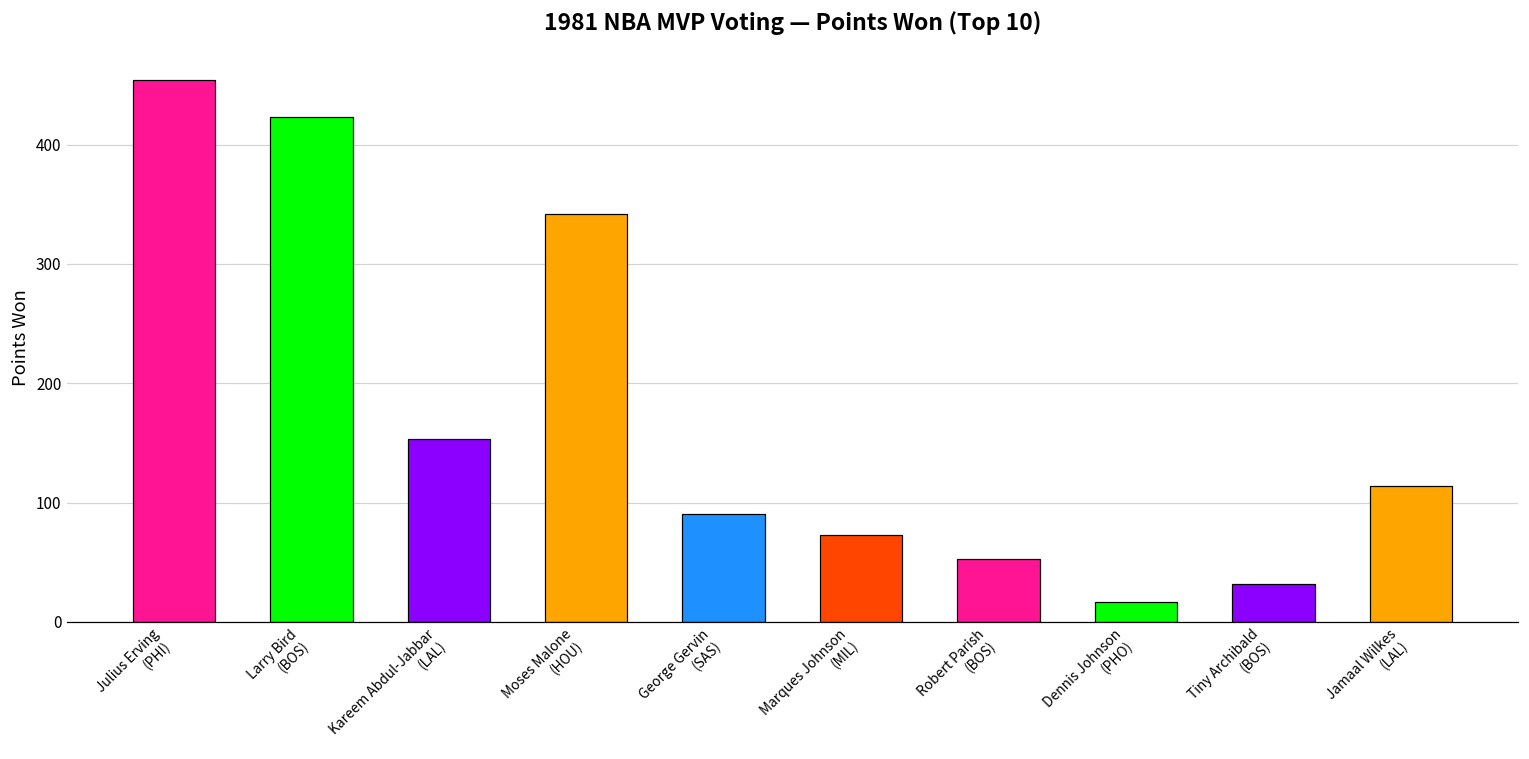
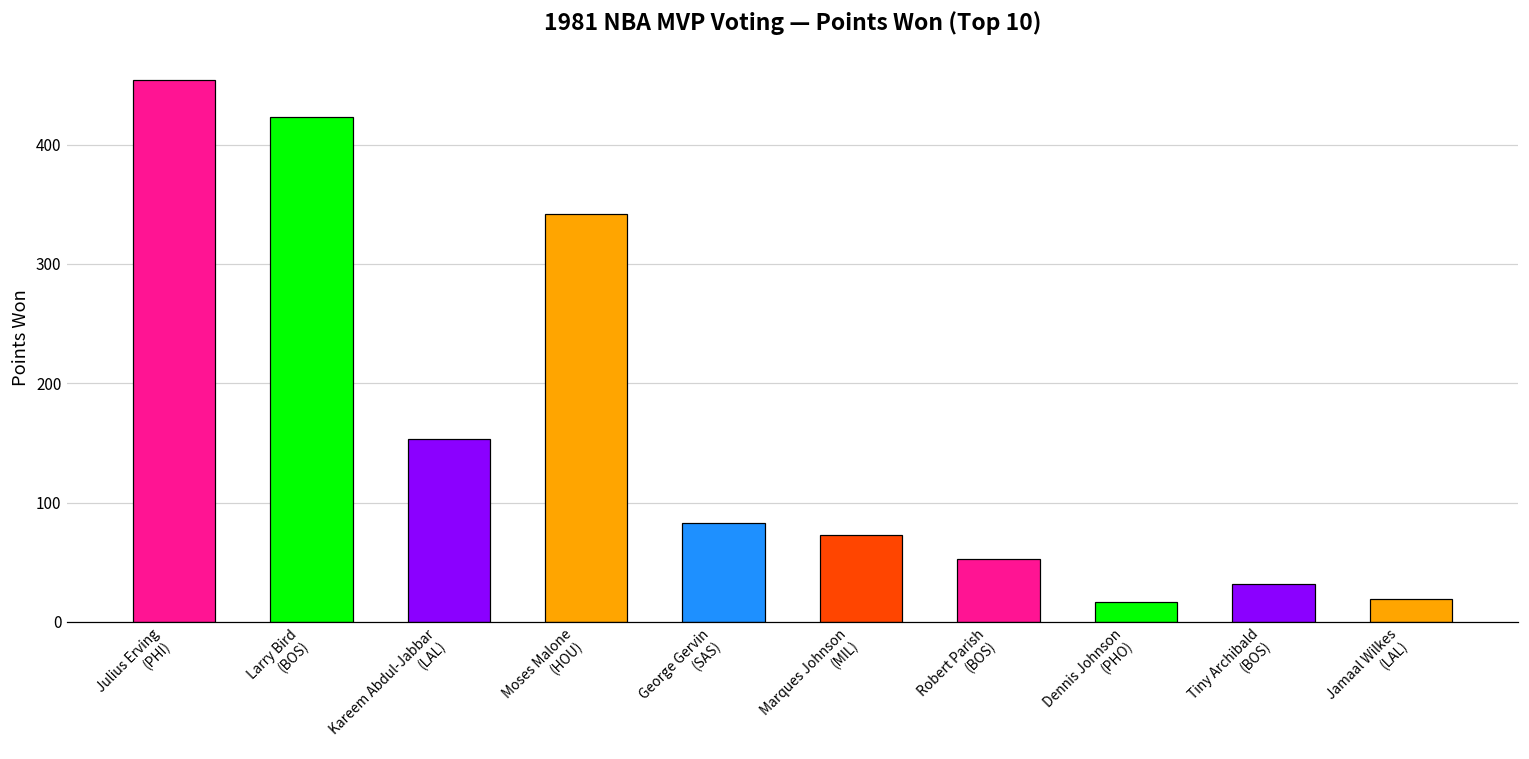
  {
    "Julius Erving (PHI)": 454,
    "Larry Bird (BOS)": 423,
    "Kareem Abdul-Jabbar (LAL)": 153,
    "Moses Malone (HOU)": 342,
-   "George Gervin (SAS)": 91,
+   "George Gervin (SAS)": 83,
    "Marques Johnson (MIL)": 73,
    "Robert Parish (BOS)": 53,
    "Dennis Johnson (PHO)": 16,
    "Tiny Archibald (BOS)": 32,
-   "Jamaal Wilkes (LAL)": 114
+   "Jamaal Wilkes (LAL)": 19
  }
